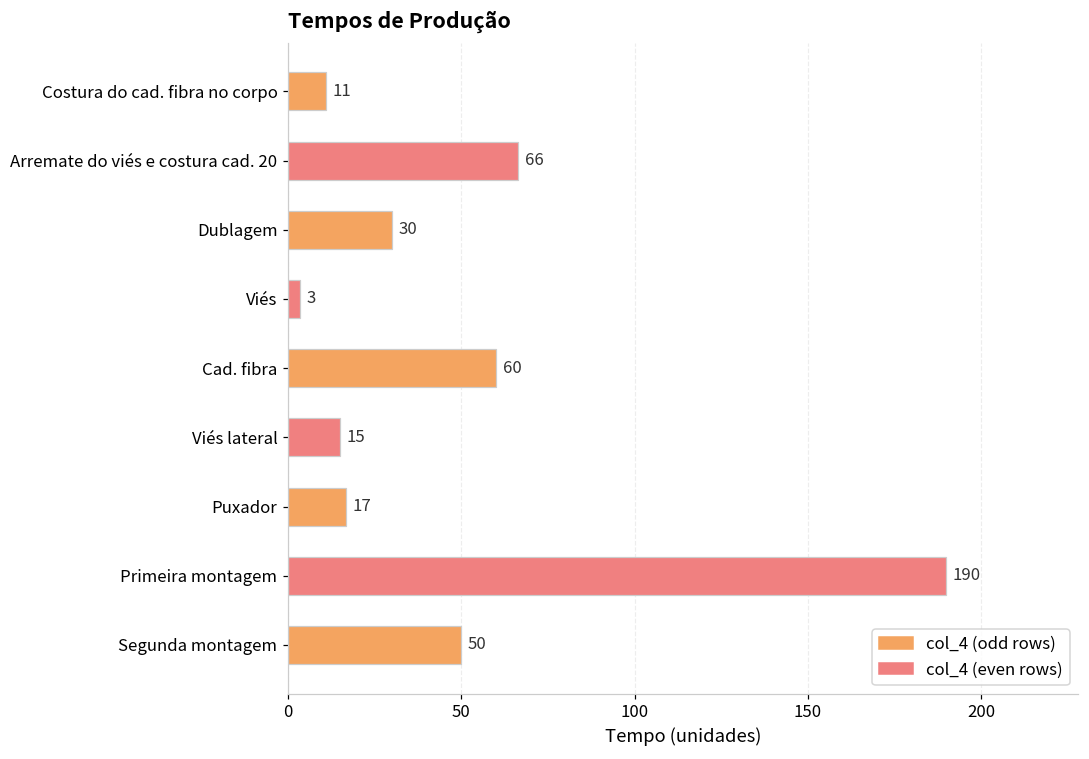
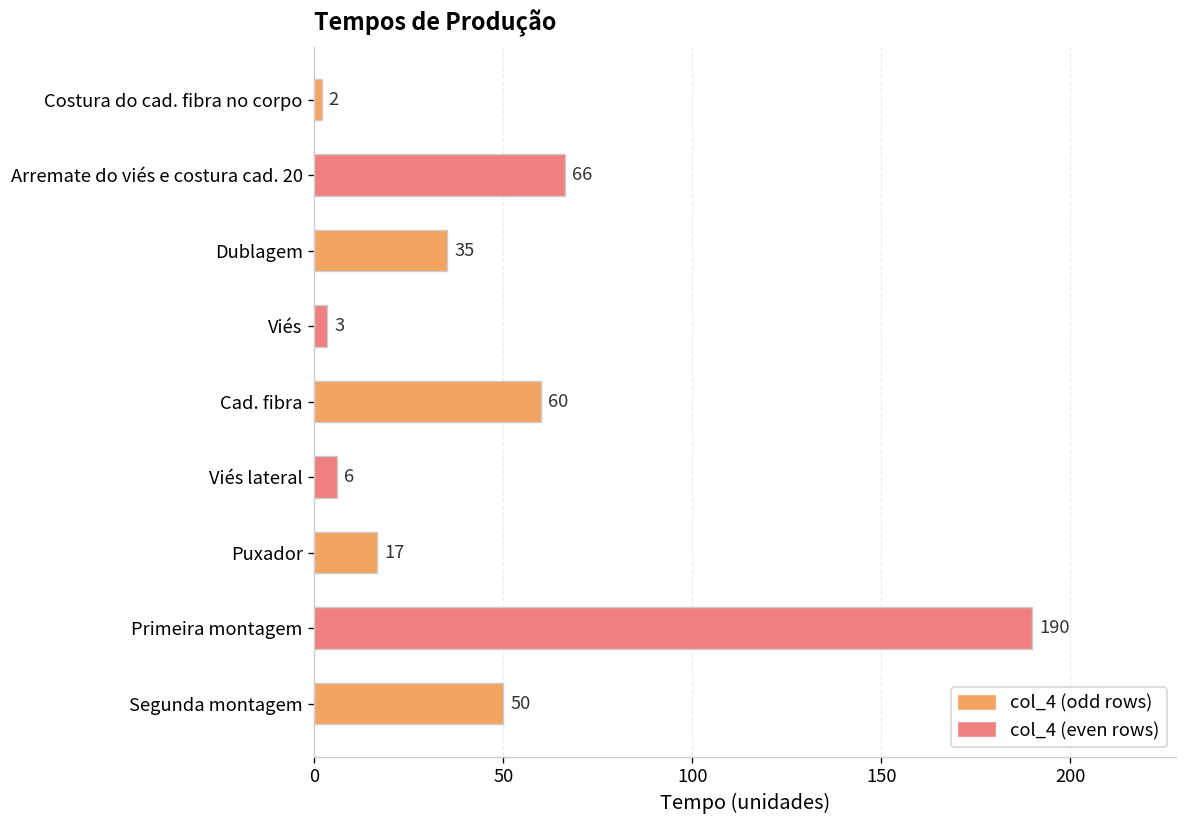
  {
-   "Costura do cad. fibra no corpo": 11,
+   "Costura do cad. fibra no corpo": 2,
    "Arremate do viés e costura cad. 20": 66,
-   "Dublagem": 30,
+   "Dublagem": 35,
    "Viés": 3,
    "Cad. fibra": 60,
-   "Viés lateral": 15,
+   "Viés lateral": 6,
    "Puxador": 17,
    "Primeira montagem": 190,
    "Segunda montagem": 50
  }
